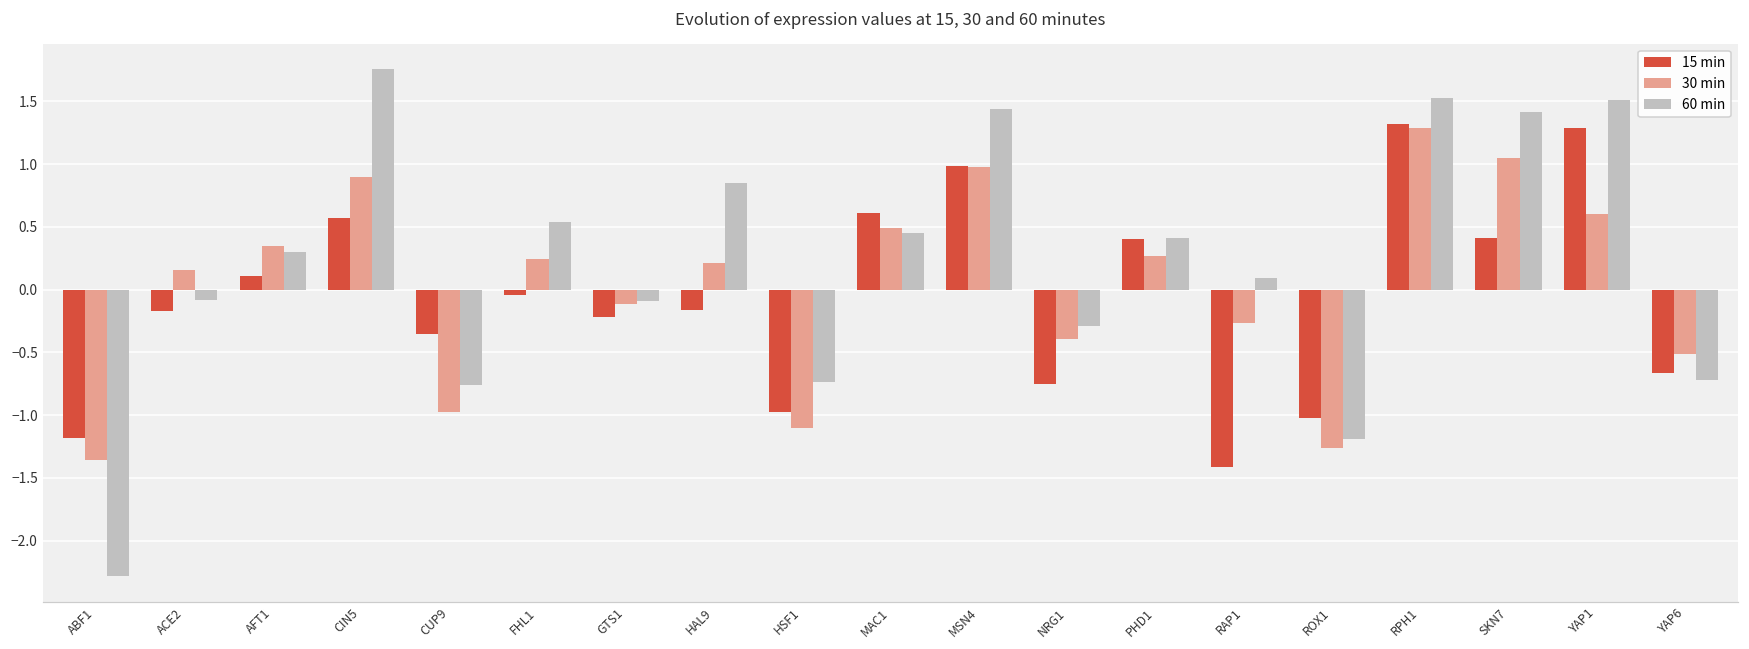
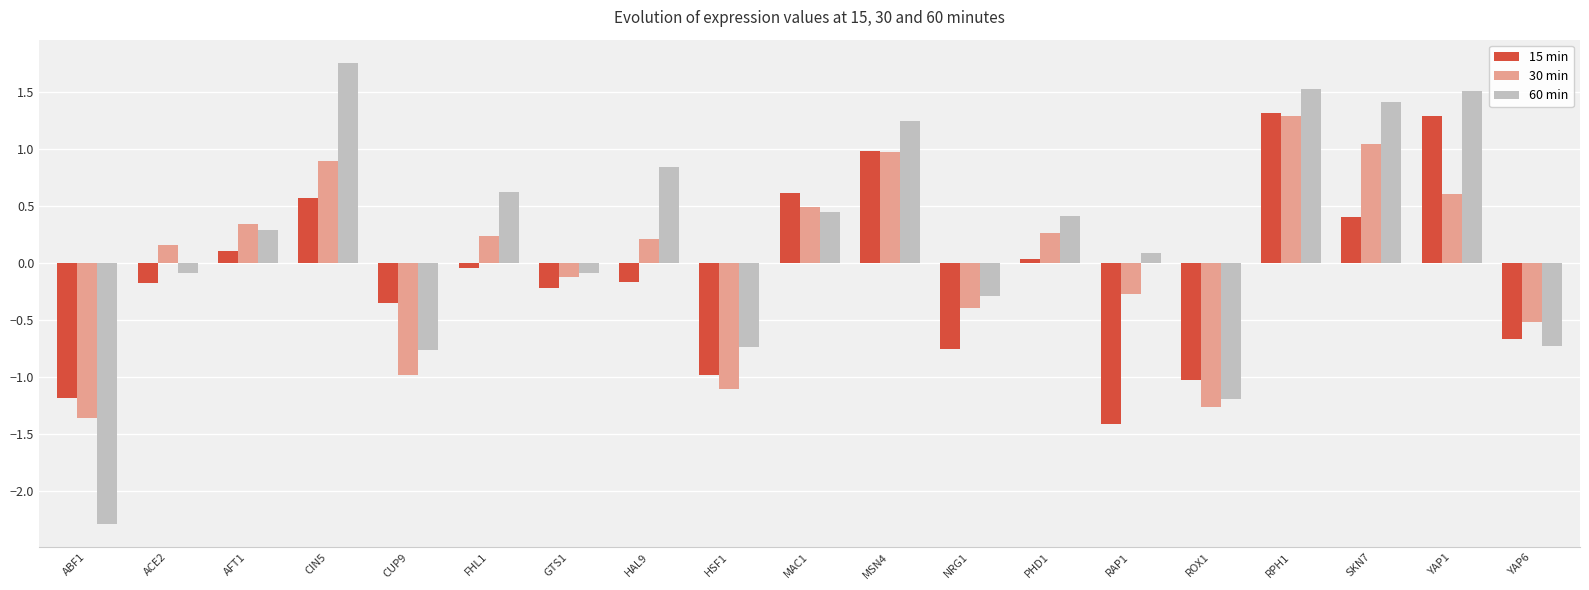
  {
    "15 min": {
      "ABF1": -1.18,
      "ACE2": -0.17,
      "AFT1": 0.11,
      "CIN5": 0.57,
      "CUP9": -0.35,
      "FHL1": -0.04,
      "GTS1": -0.22,
      "HAL9": -0.16,
      "HSF1": -0.98,
      "MAC1": 0.61,
      "MSN4": 0.98,
      "NRG1": -0.75,
-     "PHD1": 0.40,
+     "PHD1": 0.04,
      "RAP1": -1.41,
      "ROX1": -1.03,
      "RPH1": 1.32,
      "SKN7": 0.41,
      "YAP1": 1.29,
      "YAP6": -0.66
    },
    "30 min": {
      "ABF1": -1.36,
      "ACE2": 0.16,
      "AFT1": 0.35,
      "CIN5": 0.90,
      "CUP9": -0.98,
      "FHL1": 0.24,
      "GTS1": -0.12,
      "HAL9": 0.21,
      "HSF1": -1.10,
      "MAC1": 0.49,
      "MSN4": 0.98,
      "NRG1": -0.40,
      "PHD1": 0.27,
      "RAP1": -0.27,
      "ROX1": -1.26,
      "RPH1": 1.29,
      "SKN7": 1.05,
      "YAP1": 0.61,
      "YAP6": -0.51
    },
    "60 min": {
      "ABF1": -2.28,
      "ACE2": -0.08,
      "AFT1": 0.30,
      "CIN5": 1.76,
      "CUP9": -0.76,
-     "FHL1": 0.54,
+     "FHL1": 0.63,
      "GTS1": -0.09,
      "HAL9": 0.85,
      "HSF1": -0.73,
      "MAC1": 0.45,
-     "MSN4": 1.44,
+     "MSN4": 1.25,
      "NRG1": -0.29,
      "PHD1": 0.41,
      "RAP1": 0.09,
      "ROX1": -1.19,
      "RPH1": 1.53,
      "SKN7": 1.42,
      "YAP1": 1.51,
      "YAP6": -0.72
    }
  }
